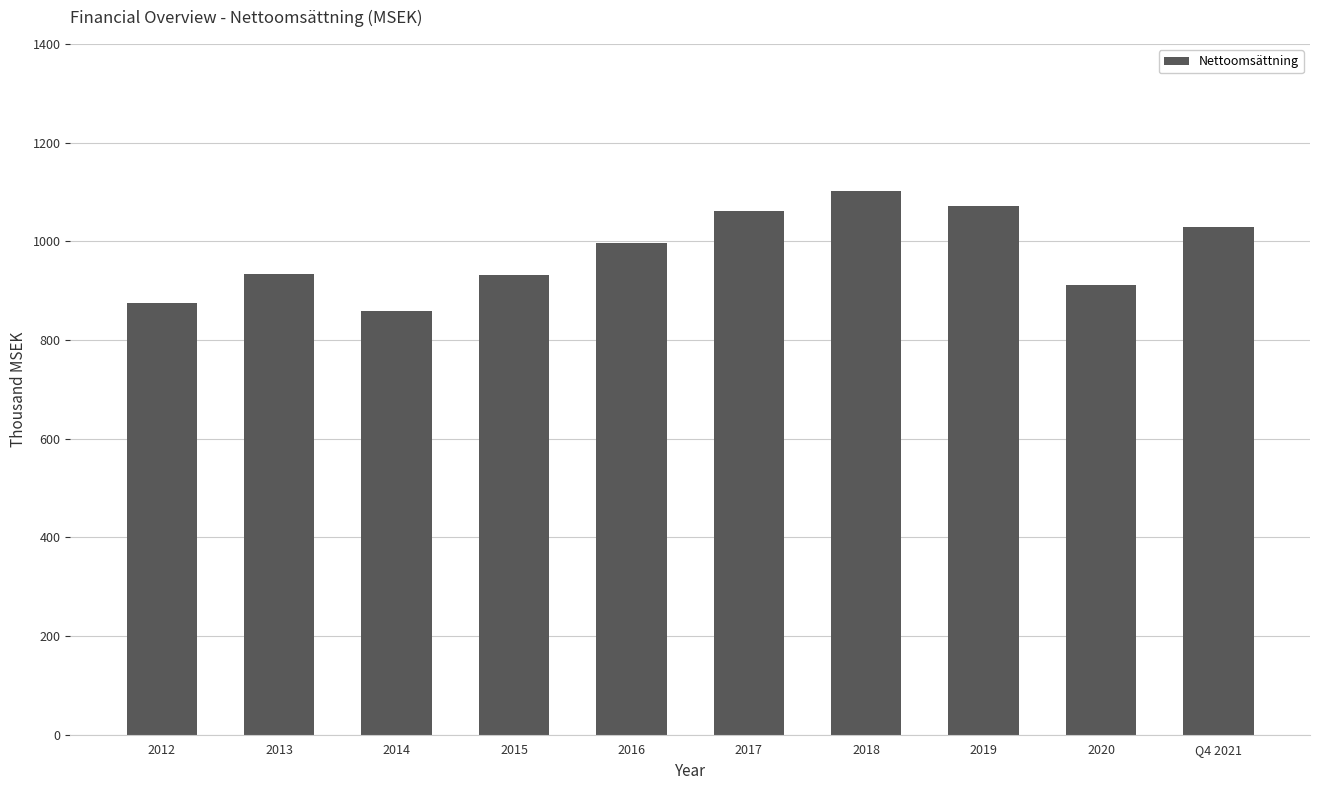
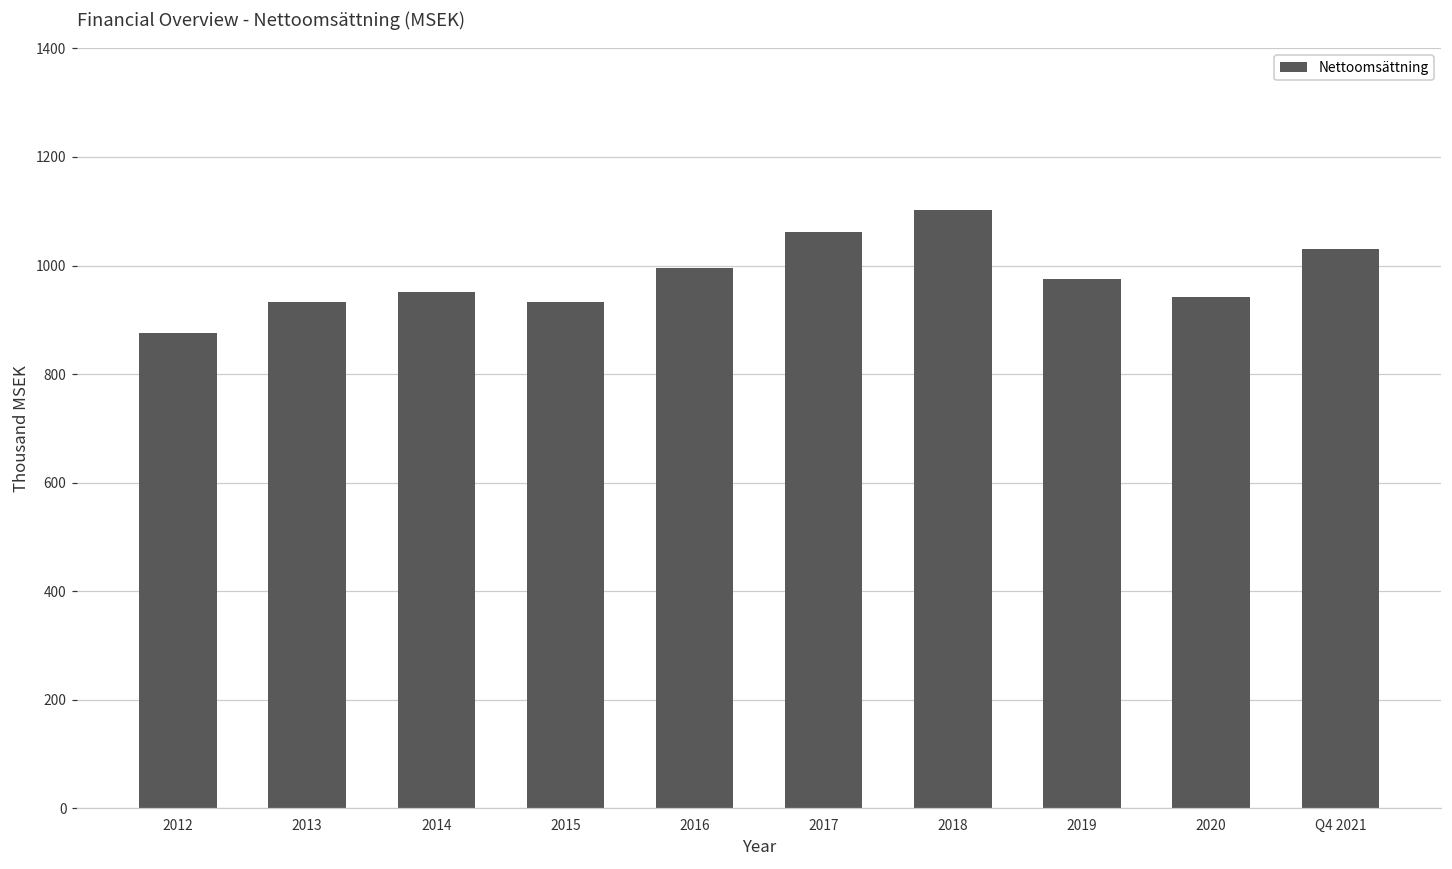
  {
    "2012": 880,
    "2013": 930,
-   "2014": 860,
+   "2014": 950,
    "2015": 930,
    "2016": 1000,
    "2017": 1060,
    "2018": 1100,
-   "2019": 1070,
-   "2020": 910,
+   "2019": 980,
+   "2020": 940,
    "Q4 2021": 1030
  }
